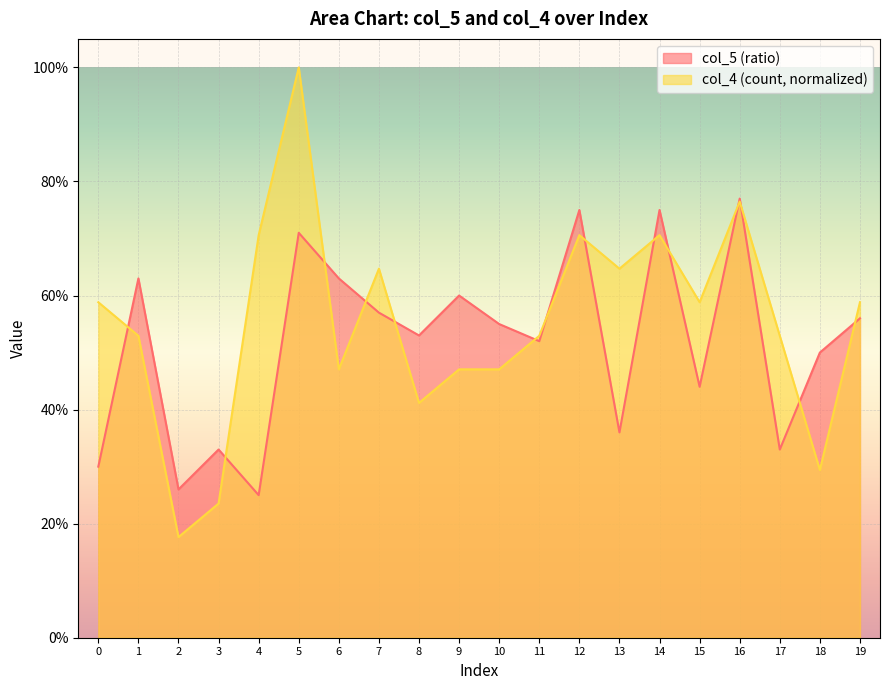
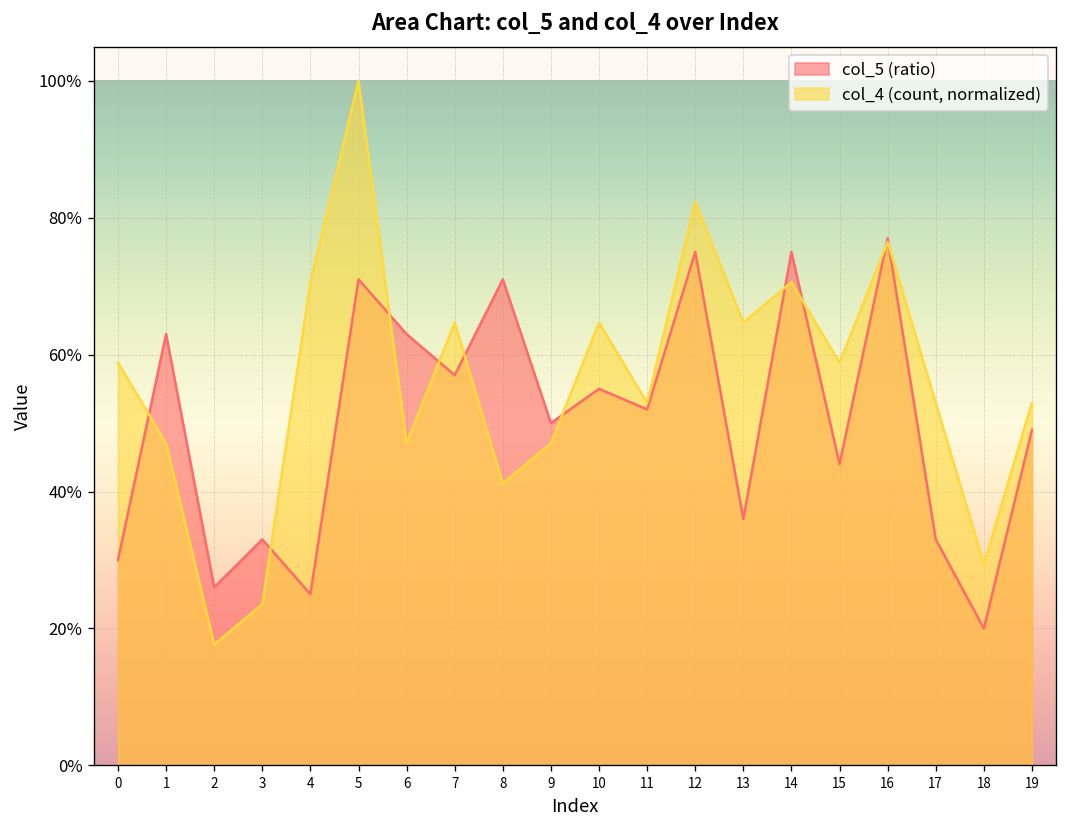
  {
    "col_5 (ratio)": {
      "0": "30%",
      "1": "63%",
      "2": "26%",
      "3": "33%",
      "4": "25%",
      "5": "71%",
      "6": "63%",
      "7": "57%",
-     "8": "53%",
-     "9": "60%",
+     "8": "71%",
+     "9": "50%",
      "10": "55%",
      "11": "52%",
      "12": "75%",
      "13": "36%",
      "14": "75%",
      "15": "44%",
      "16": "77%",
      "17": "33%",
-     "18": "50%",
-     "19": "56%"
+     "18": "20%",
+     "19": "49%"
    },
    "col_4 (count, normalized)": {
      "0": "59%",
-     "1": "53%",
+     "1": "47%",
      "2": "18%",
      "3": "24%",
      "4": "71%",
      "5": "100%",
      "6": "47%",
      "7": "65%",
      "8": "41%",
      "9": "47%",
-     "10": "47%",
+     "10": "65%",
      "11": "53%",
-     "12": "71%",
+     "12": "82%",
      "13": "65%",
      "14": "71%",
      "15": "59%",
      "16": "76%",
      "17": "53%",
      "18": "29%",
-     "19": "59%"
+     "19": "53%"
    }
  }
